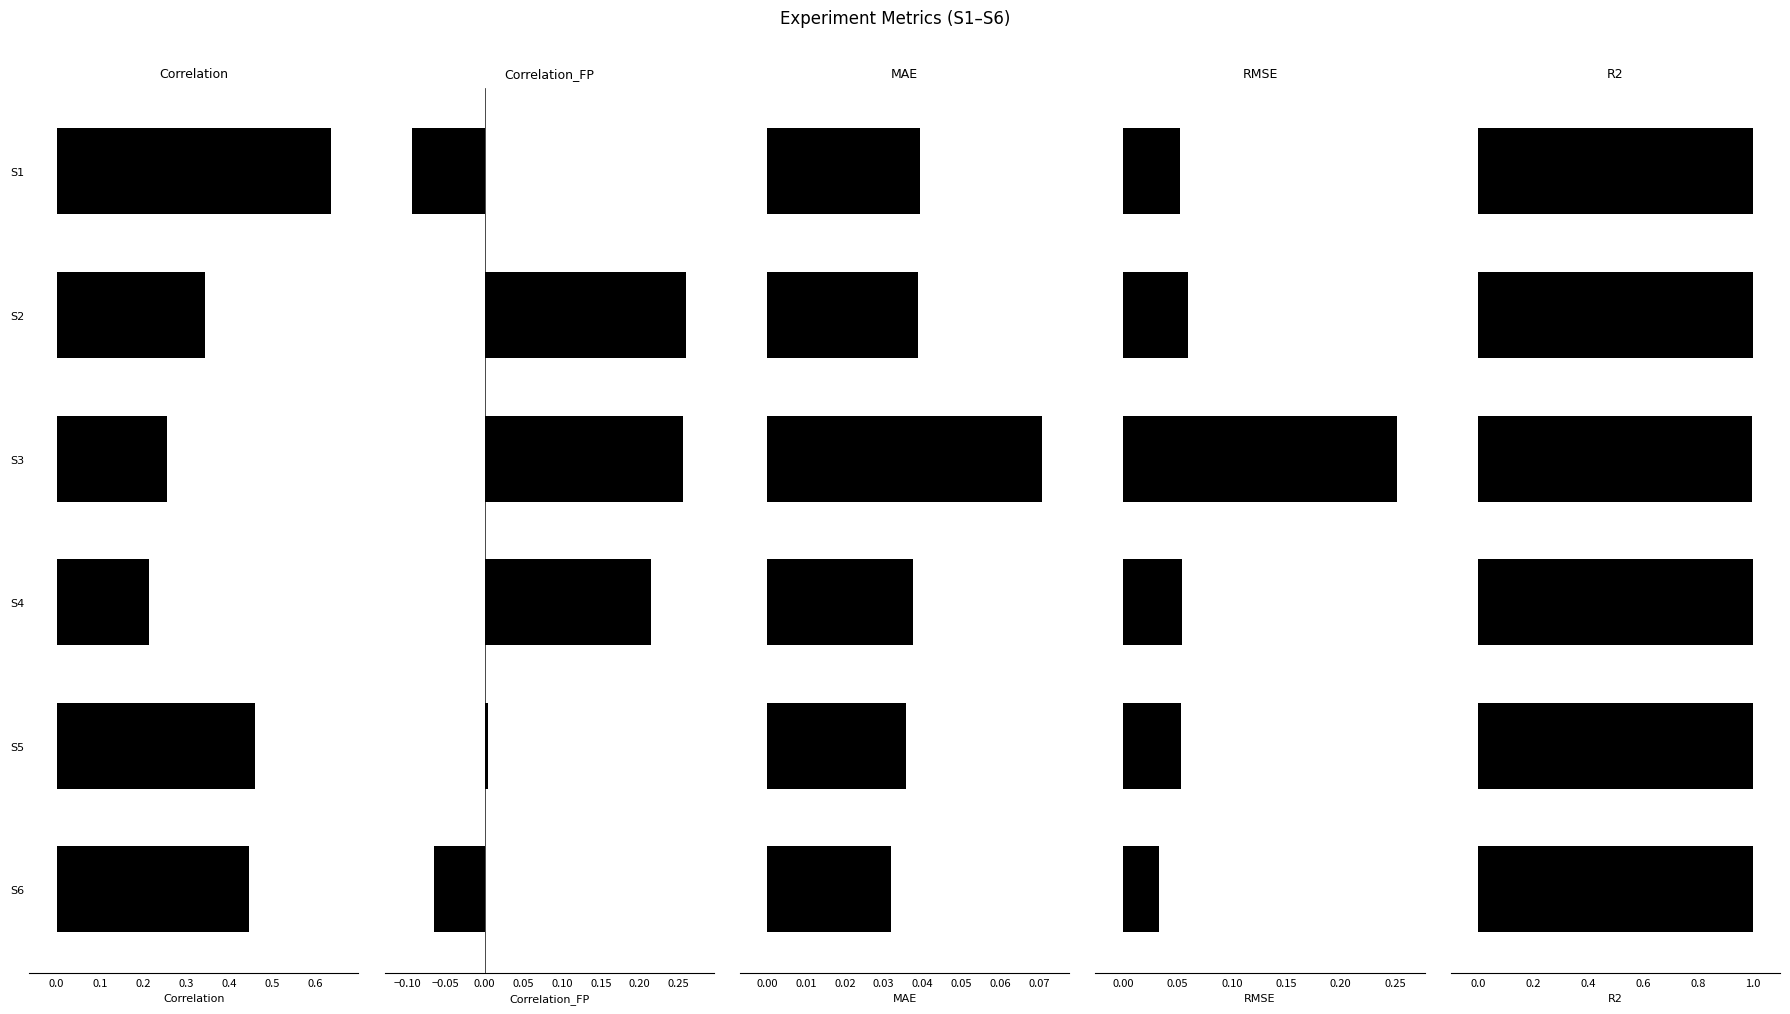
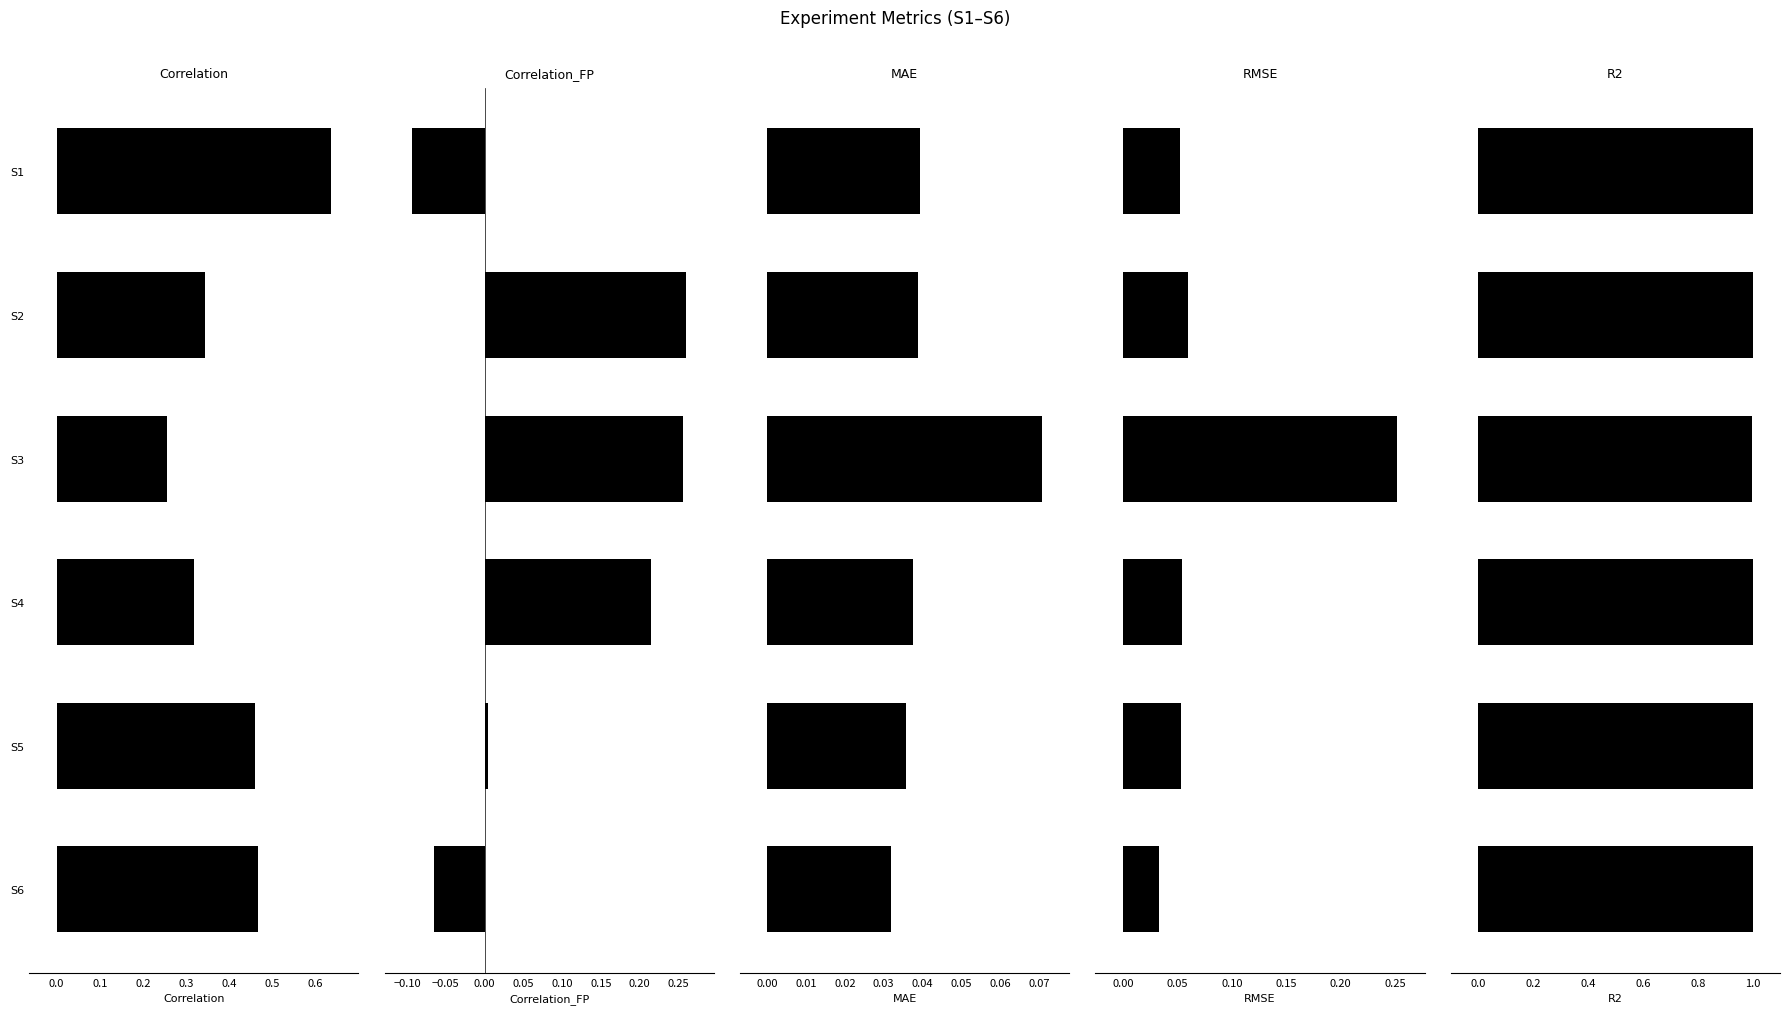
  {
    "Correlation": {
      "S1": 0.64,
      "S2": 0.34,
      "S3": 0.26,
-     "S4": 0.21,
+     "S4": 0.32,
      "S5": 0.46,
-     "S6": 0.44
+     "S6": 0.47
    }
  }
